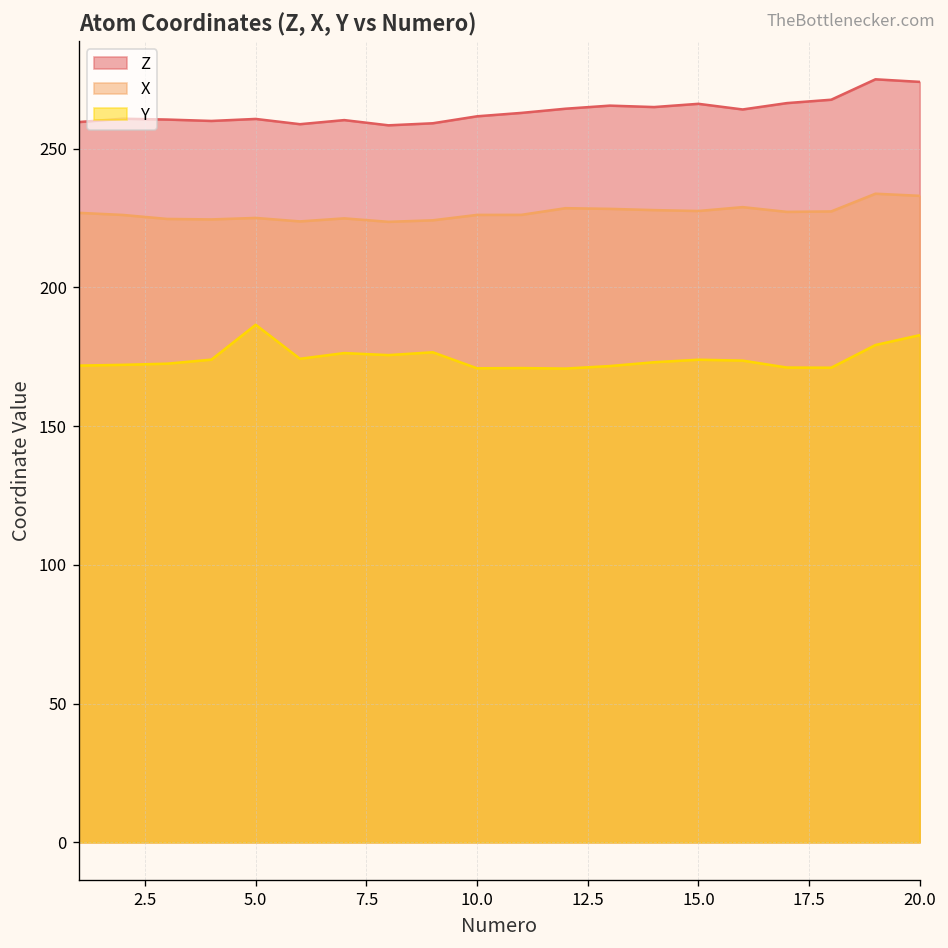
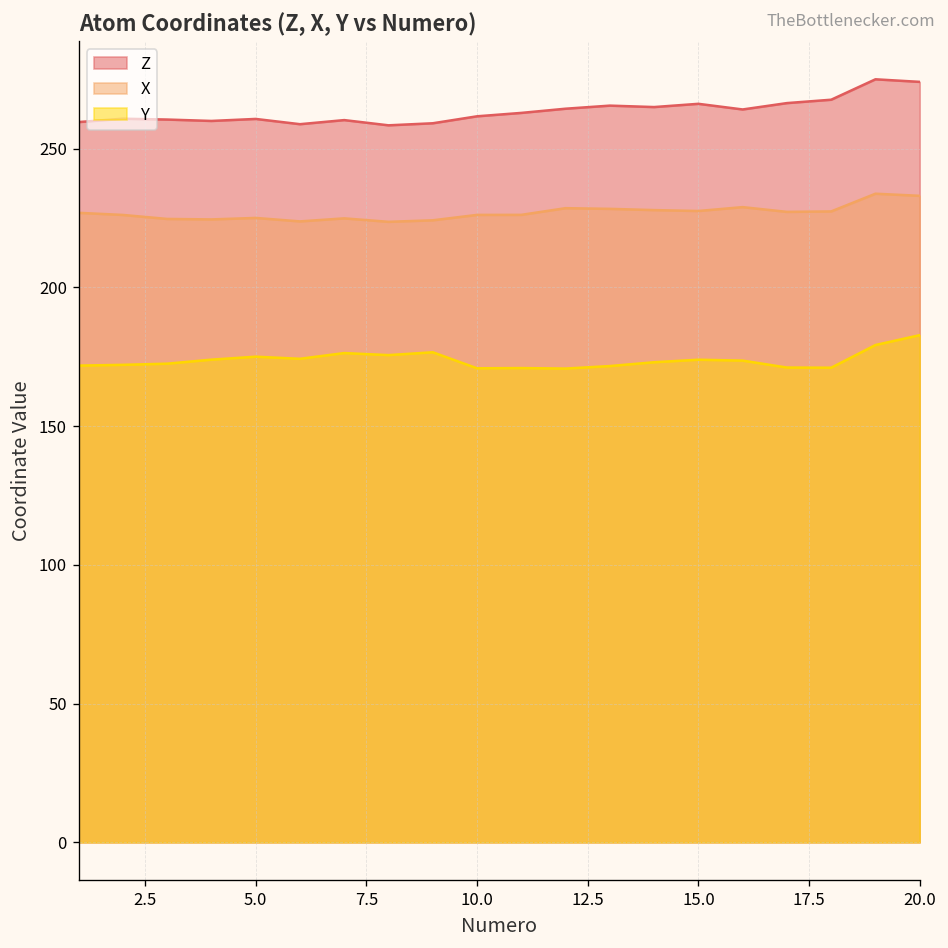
  {
    "Y": {
-     "5.0": 187,
+     "5.0": 175,
      "10.0": 171,
      "15.0": 174,
      "20.0": 183
    }
  }
